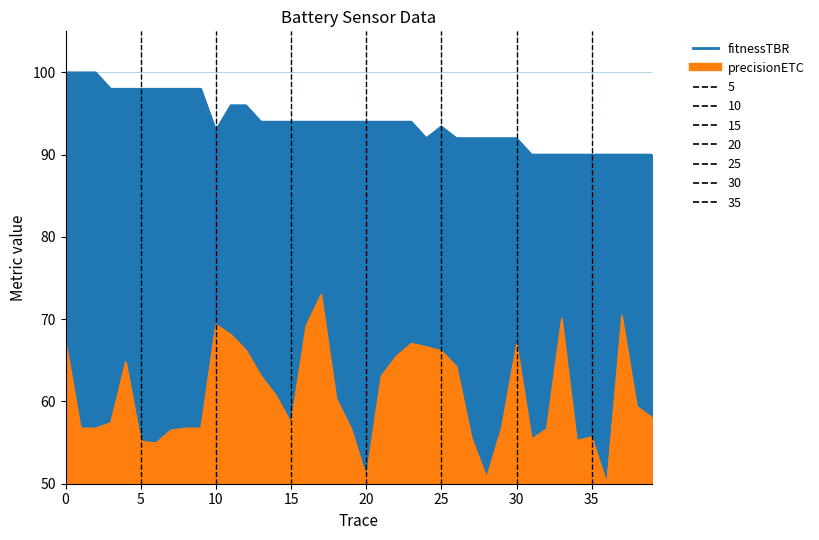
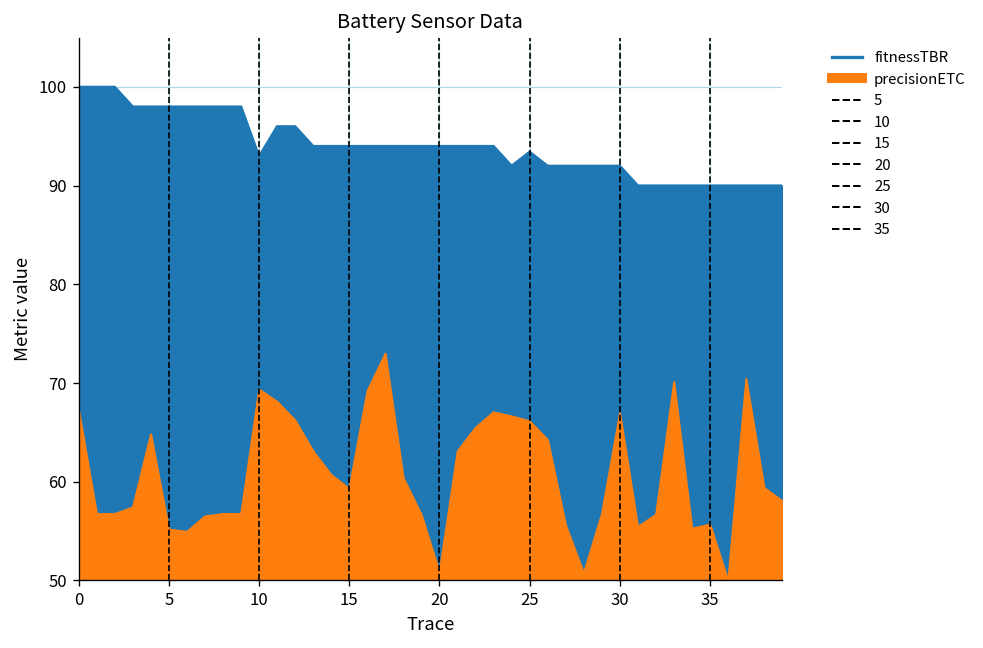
  {
    "fitnessTBR": {
      "0": 100,
      "5": 98,
      "10": 93,
      "15": 94,
      "20": 94,
      "25": 93,
      "30": 92,
      "35": 90
    },
    "precisionETC": {
      "0": 67,
      "5": 55,
      "10": 69,
-     "15": 57,
+     "15": 59,
      "20": 51,
      "25": 66,
      "30": 67,
      "35": 56
    }
  }
